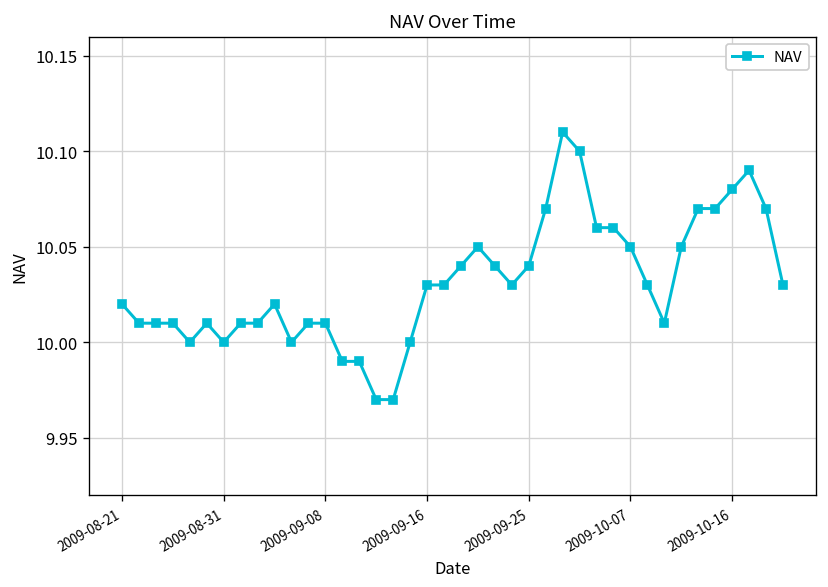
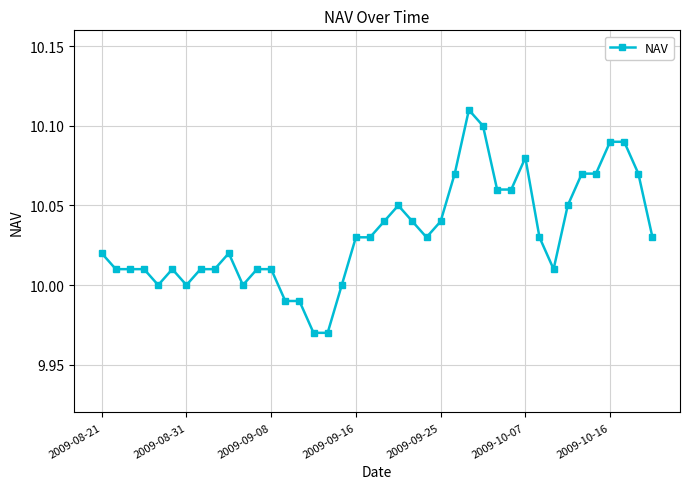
  {
    "2009-08-21": 10.02,
    "2009-08-31": 10.00,
    "2009-09-08": 10.01,
    "2009-09-16": 10.03,
    "2009-09-25": 10.04,
-   "2009-10-07": 10.05,
-   "2009-10-16": 10.08
+   "2009-10-07": 10.08,
+   "2009-10-16": 10.09
  }
